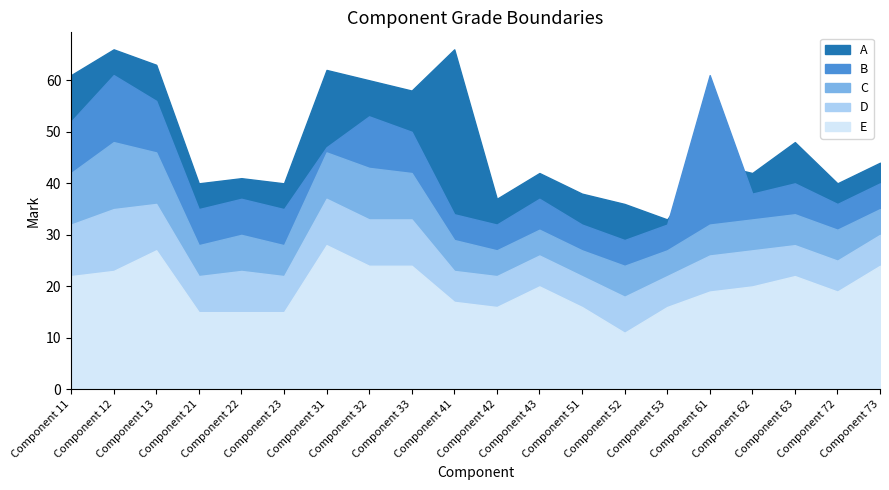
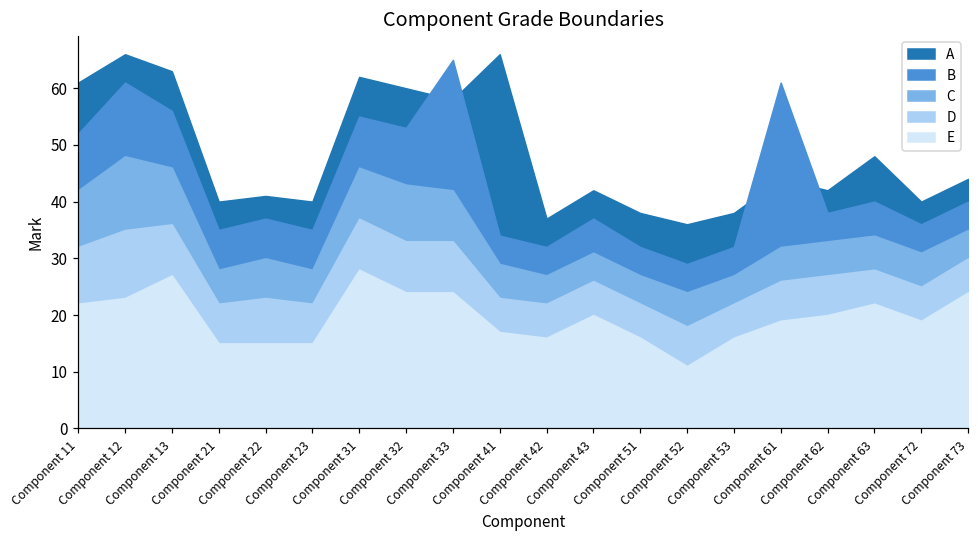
  {
    "A": {
      "Component 11": 61,
      "Component 12": 66,
      "Component 13": 63,
      "Component 21": 40,
      "Component 22": 41,
      "Component 23": 40,
      "Component 31": 62,
      "Component 32": 60,
      "Component 41": 66,
      "Component 42": 37,
      "Component 43": 42,
      "Component 51": 38,
      "Component 52": 36,
-     "Component 53": 33,
+     "Component 53": 38,
      "Component 62": 42,
      "Component 63": 48,
      "Component 72": 40,
      "Component 73": 44
    },
    "B": {
      "Component 11": 52,
      "Component 12": 61,
      "Component 13": 56,
      "Component 21": 35,
      "Component 22": 37,
      "Component 23": 35,
-     "Component 31": 47,
+     "Component 31": 55,
      "Component 32": 53,
-     "Component 33": 50,
+     "Component 33": 65,
      "Component 41": 34,
      "Component 42": 32,
      "Component 43": 37,
      "Component 51": 32,
      "Component 52": 29,
      "Component 53": 32,
      "Component 61": 61,
      "Component 62": 38,
      "Component 63": 40,
      "Component 72": 36,
      "Component 73": 40
    }
  }
